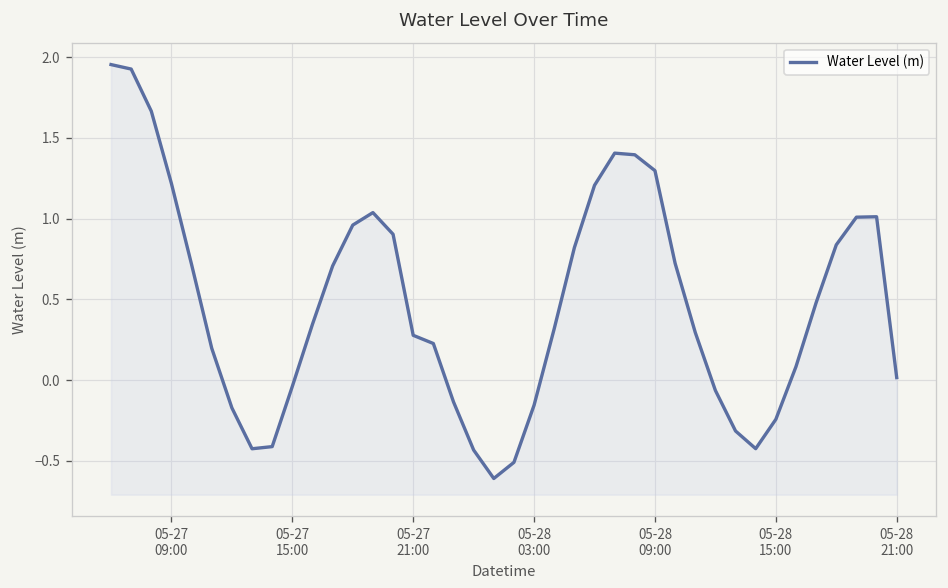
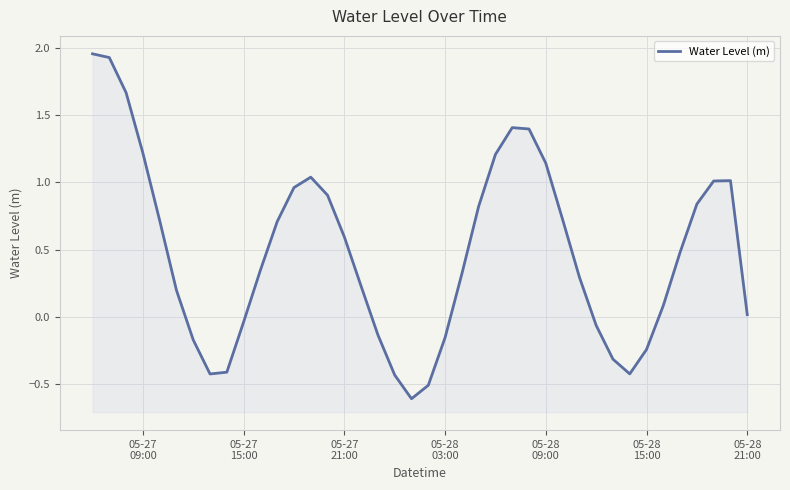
  {
    "05-27 09:00": 1.22,
    "05-27 15:00": -0.04,
-   "05-27 21:00": 0.28,
+   "05-27 21:00": 0.59,
    "05-28 03:00": -0.15,
-   "05-28 09:00": 1.30,
+   "05-28 09:00": 1.14,
    "05-28 15:00": -0.24,
    "05-28 21:00": 0.02
  }
